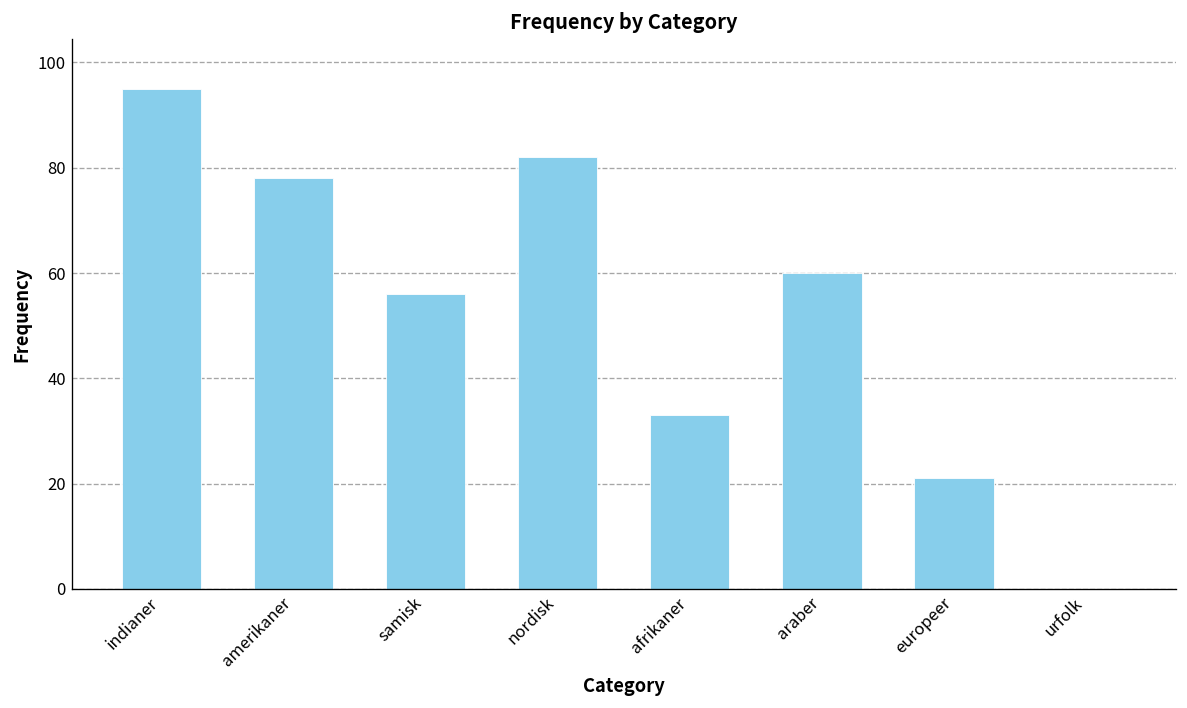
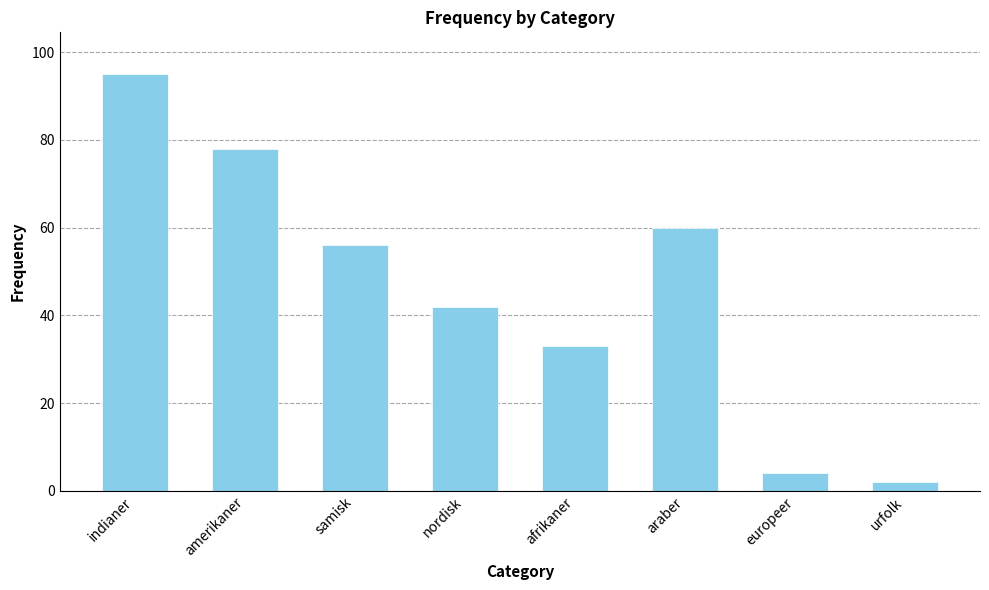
  {
    "indianer": 95,
    "amerikaner": 78,
    "samisk": 56,
-   "nordisk": 82,
+   "nordisk": 42,
    "afrikaner": 33,
    "araber": 60,
-   "europeer": 21,
-   "urfolk": 0
+   "europeer": 4,
+   "urfolk": 2
  }
